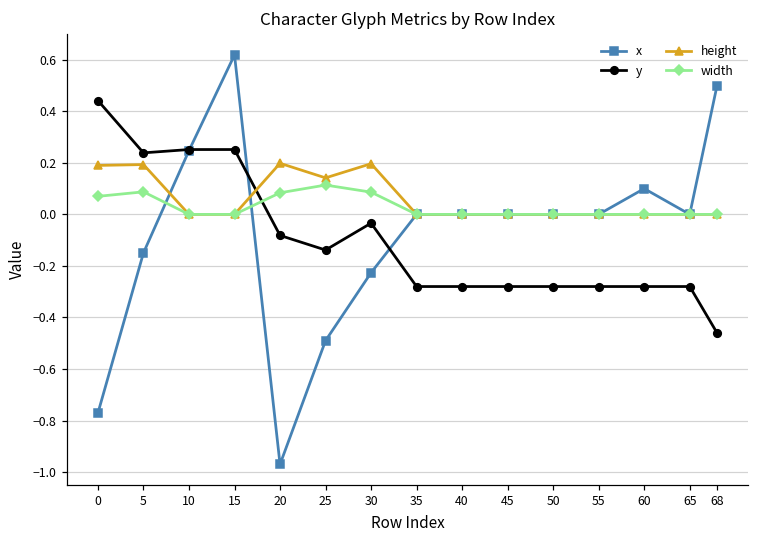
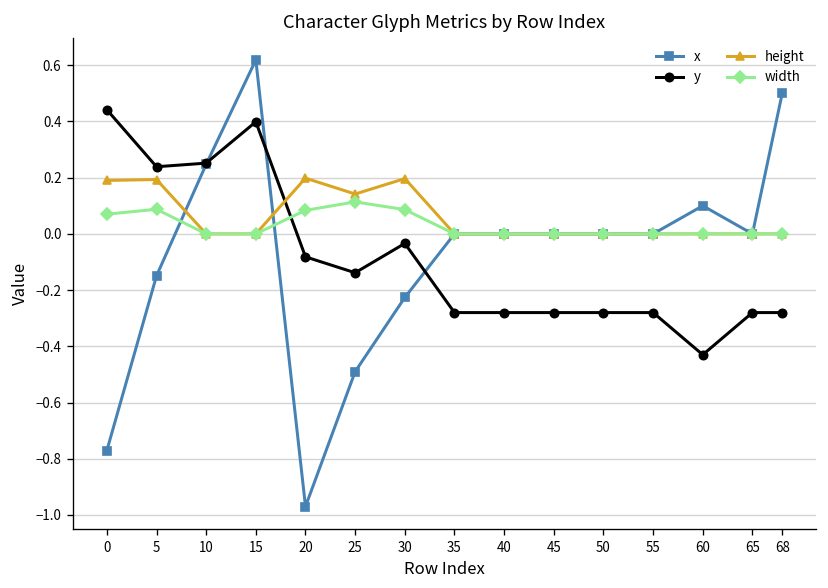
  {
    "x": {
      "0": -0.77,
      "5": -0.15,
      "15": 0.62,
      "20": -0.97,
      "25": -0.49,
      "30": -0.23,
      "60": 0.10,
      "68": 0.50
    },
    "y": {
      "0": 0.44,
      "5": 0.24,
-     "15": 0.25,
+     "15": 0.40,
      "20": -0.08,
      "25": -0.14,
      "30": -0.03,
      "35": -0.28,
      "40": -0.28,
      "45": -0.28,
      "50": -0.28,
      "55": -0.28,
-     "60": -0.28,
+     "60": -0.43,
      "65": -0.28,
-     "68": -0.46
+     "68": -0.28
    },
    "height": {
      "0": 0.19,
      "5": 0.19,
      "20": 0.20,
      "25": 0.14,
      "30": 0.20
    },
    "width": {
      "0": 0.07,
      "5": 0.09,
      "20": 0.08,
      "25": 0.11,
      "30": 0.09
    }
  }
